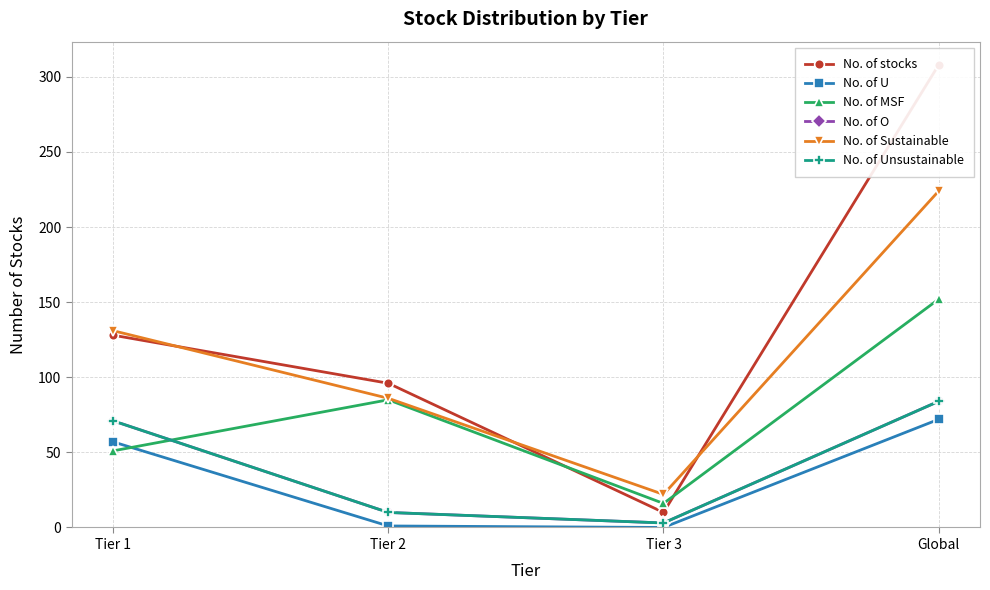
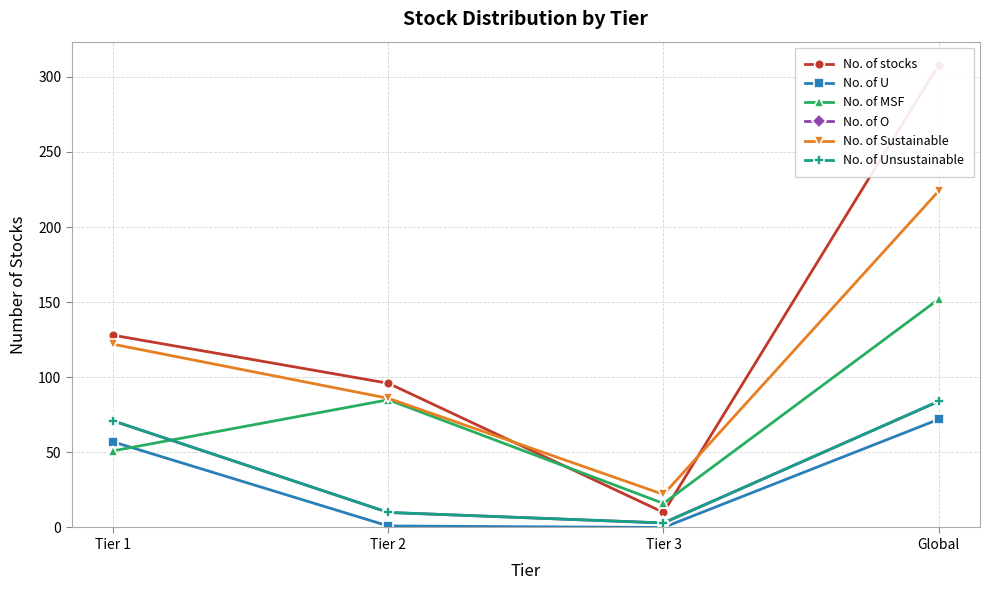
  {
    "No. of stocks": {
      "Tier 1": 128,
      "Tier 2": 96,
      "Tier 3": 10
    },
    "No. of U": {
      "Tier 1": 57,
      "Tier 2": 1,
      "Tier 3": 0,
      "Global": 72
    },
    "No. of Sustainable": {
-     "Tier 1": 131,
+     "Tier 1": 122,
      "Tier 3": 22,
      "Global": 224
    }
  }
